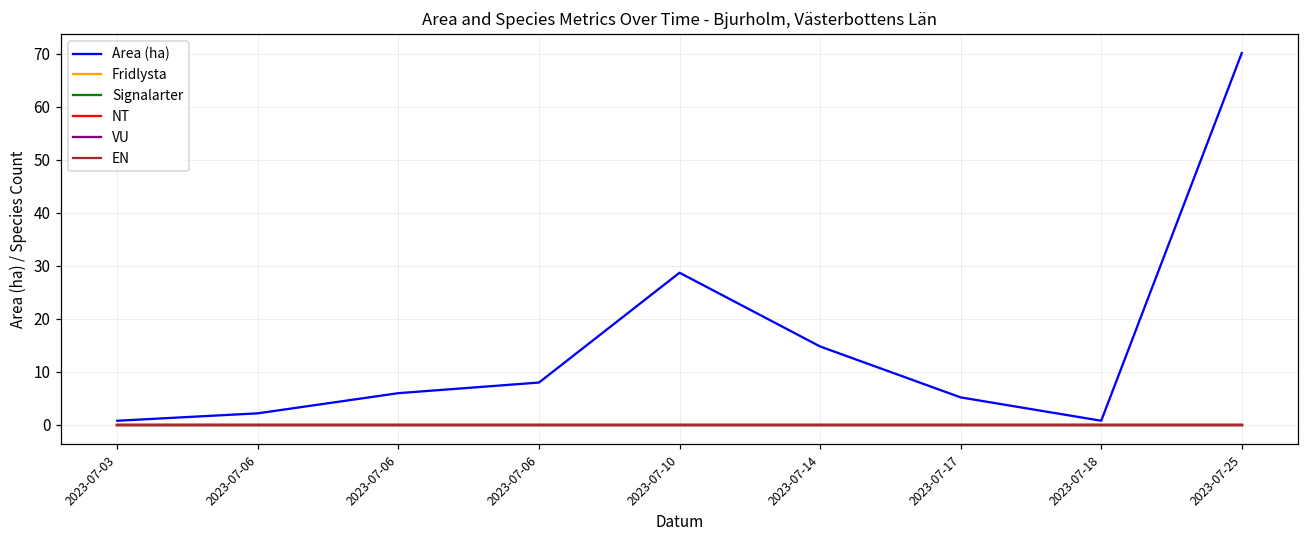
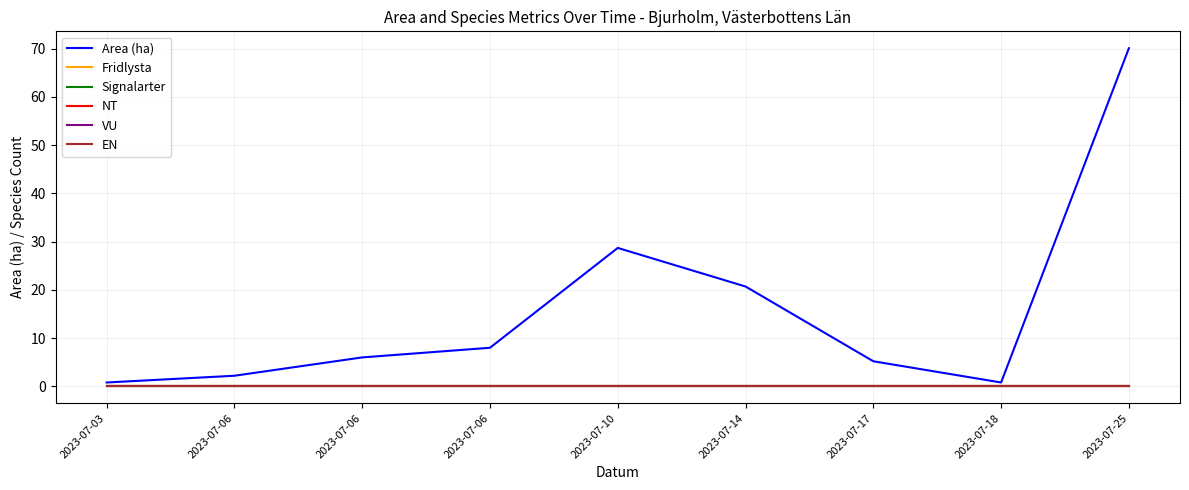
  {
    "Area (ha)": {
      "2023-07-03": 1,
      "2023-07-10": 29,
-     "2023-07-14": 15,
+     "2023-07-14": 21,
      "2023-07-17": 5,
      "2023-07-18": 1,
      "2023-07-25": 70
    },
    "EN": {
      "2023-07-03": 0,
      "2023-07-10": 0,
      "2023-07-14": 0,
      "2023-07-17": 0,
      "2023-07-18": 0,
      "2023-07-25": 0
    }
  }
